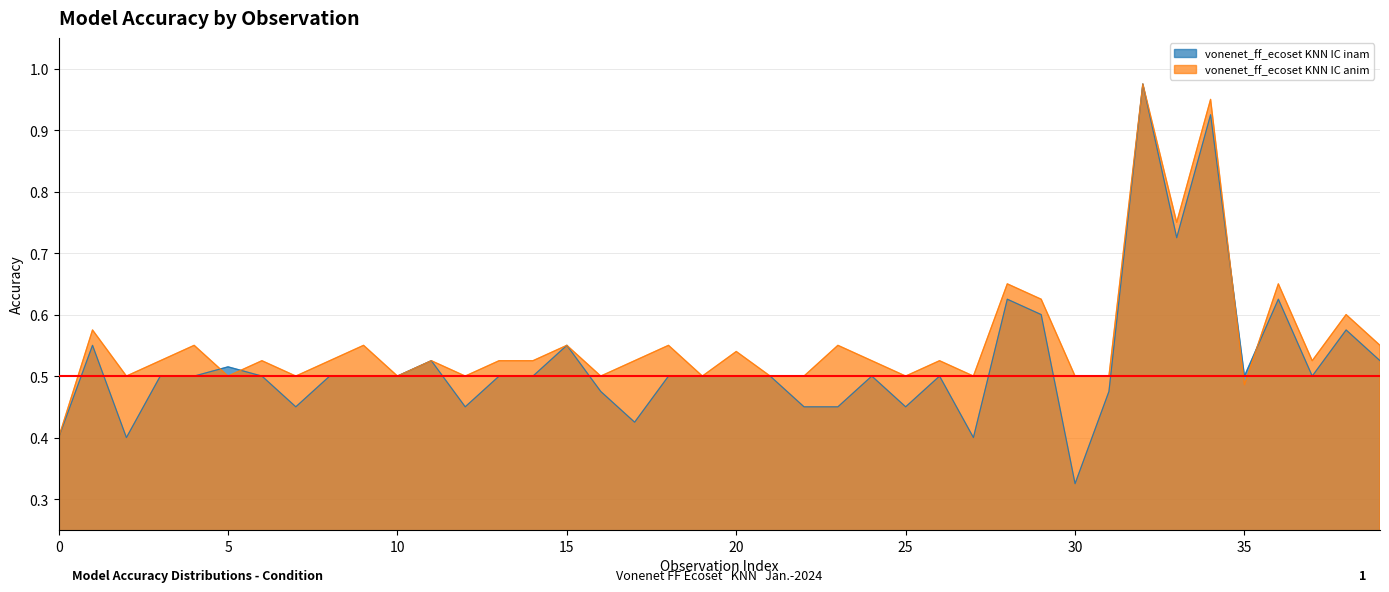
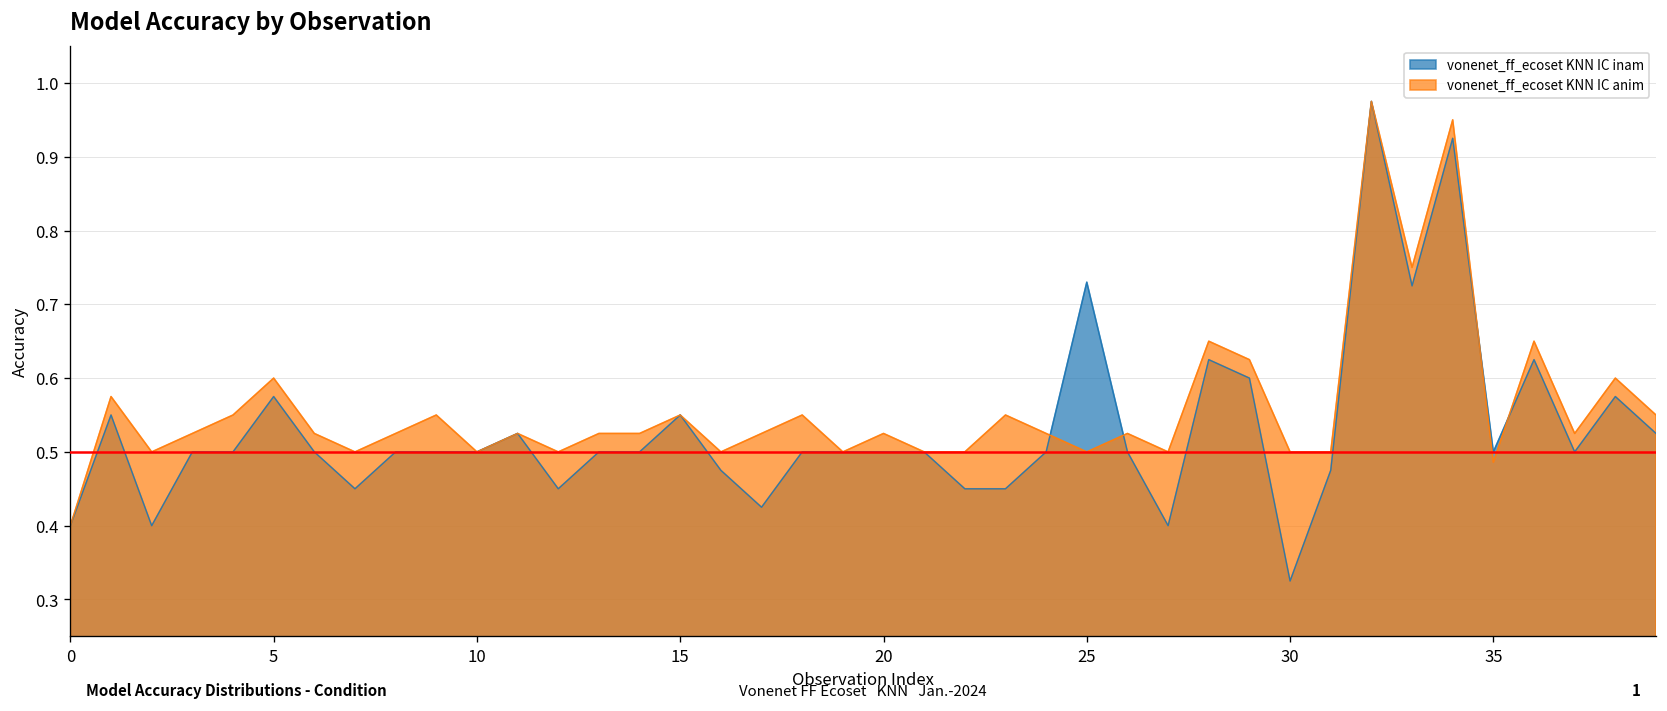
  {
    "vonenet_ff_ecoset KNN IC inam": {
-     "5": 0.52,
+     "5": 0.58,
      "20": 0.50,
-     "25": 0.45,
+     "25": 0.73,
      "30": 0.33,
      "35": 0.50
    },
    "vonenet_ff_ecoset KNN IC anim": {
-     "5": 0.5,
-     "20": 0.54,
+     "5": 0.6,
+     "20": 0.53,
      "25": 0.50,
      "30": 0.50,
      "35": 0.49
    }
  }
